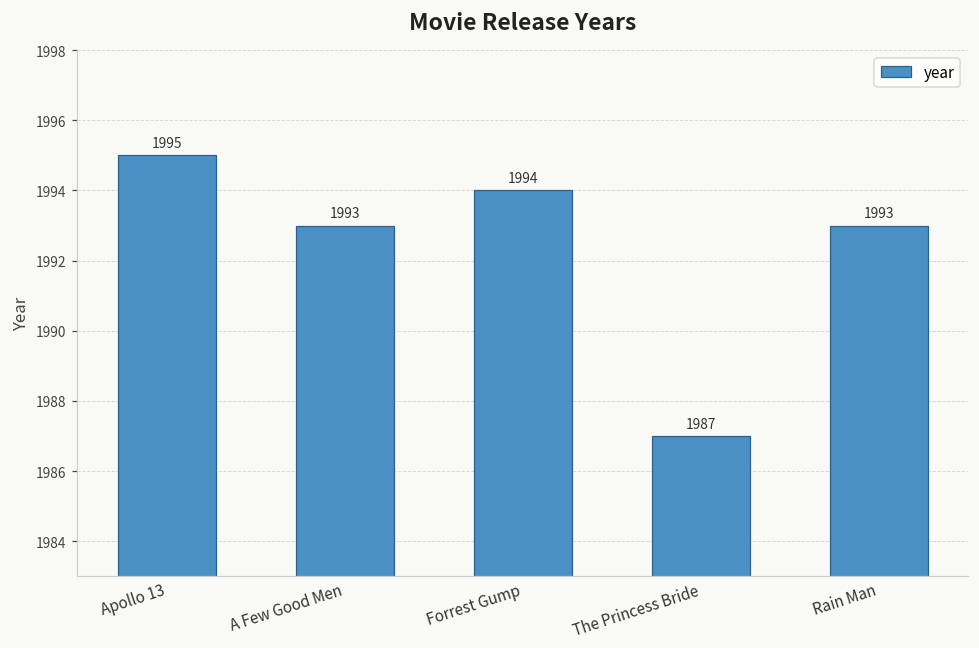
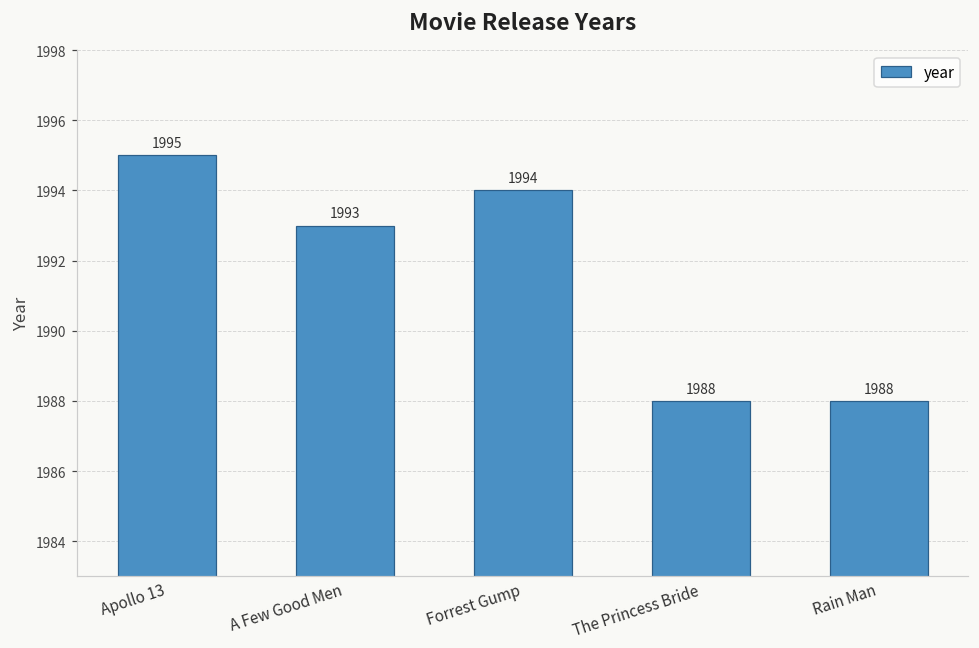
  {
    "Apollo 13": 1995,
    "A Few Good Men": 1993,
    "Forrest Gump": 1994,
-   "The Princess Bride": 1987,
-   "Rain Man": 1993
+   "The Princess Bride": 1988,
+   "Rain Man": 1988
  }
